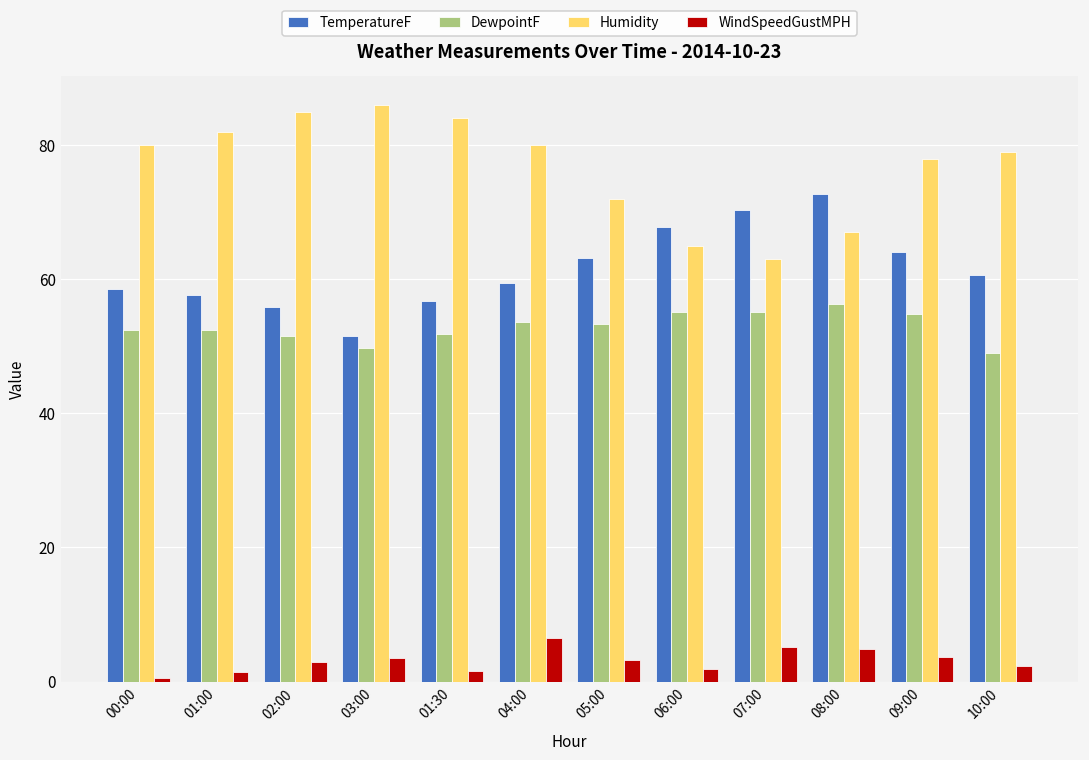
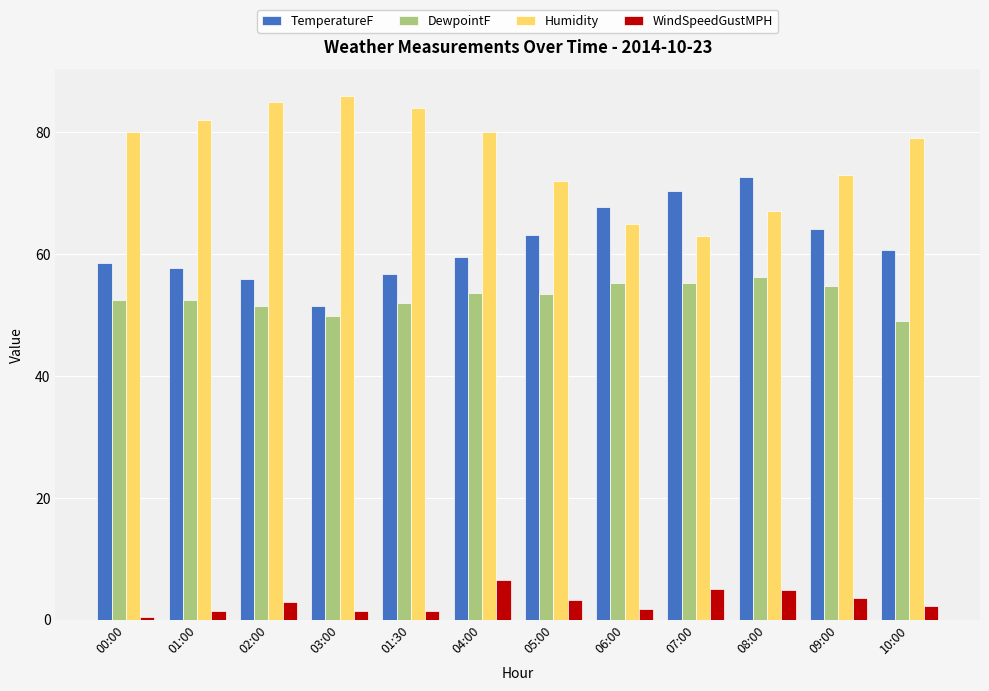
  {
    "TemperatureF": {
      "00:00": 59,
      "01:00": 58,
      "02:00": 56,
      "03:00": 52,
      "01:30": 57,
      "04:00": 60,
      "05:00": 63,
      "06:00": 68,
      "07:00": 70,
      "08:00": 73,
      "09:00": 64,
      "10:00": 61
    },
    "DewpointF": {
      "00:00": 53,
      "01:00": 52,
      "02:00": 52,
      "03:00": 50,
      "01:30": 52,
      "04:00": 54,
      "05:00": 53,
      "06:00": 55,
      "07:00": 55,
      "08:00": 56,
      "09:00": 55,
      "10:00": 49
    },
    "Humidity": {
      "00:00": 80,
      "01:00": 82,
      "02:00": 85,
      "03:00": 86,
      "01:30": 84,
      "04:00": 80,
      "05:00": 72,
      "06:00": 65,
      "07:00": 63,
      "08:00": 67,
-     "09:00": 78,
+     "09:00": 73,
      "10:00": 79
    },
    "WindSpeedGustMPH": {
      "00:00": 1,
      "01:00": 1,
      "02:00": 3,
-     "03:00": 4,
+     "03:00": 1,
      "01:30": 2,
      "04:00": 7,
      "05:00": 3,
      "06:00": 2,
      "07:00": 5,
      "08:00": 5,
      "09:00": 4,
      "10:00": 2
    }
  }
